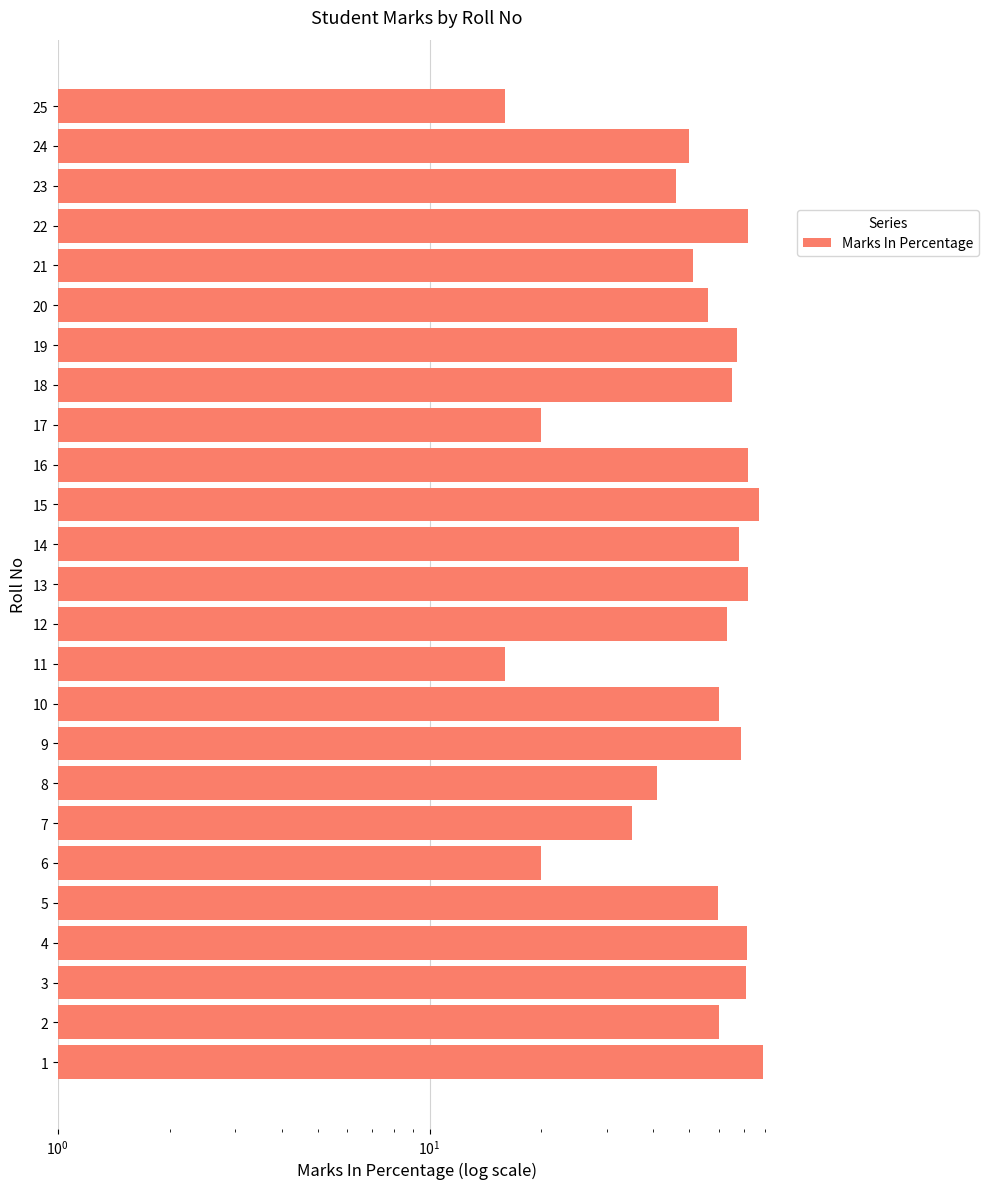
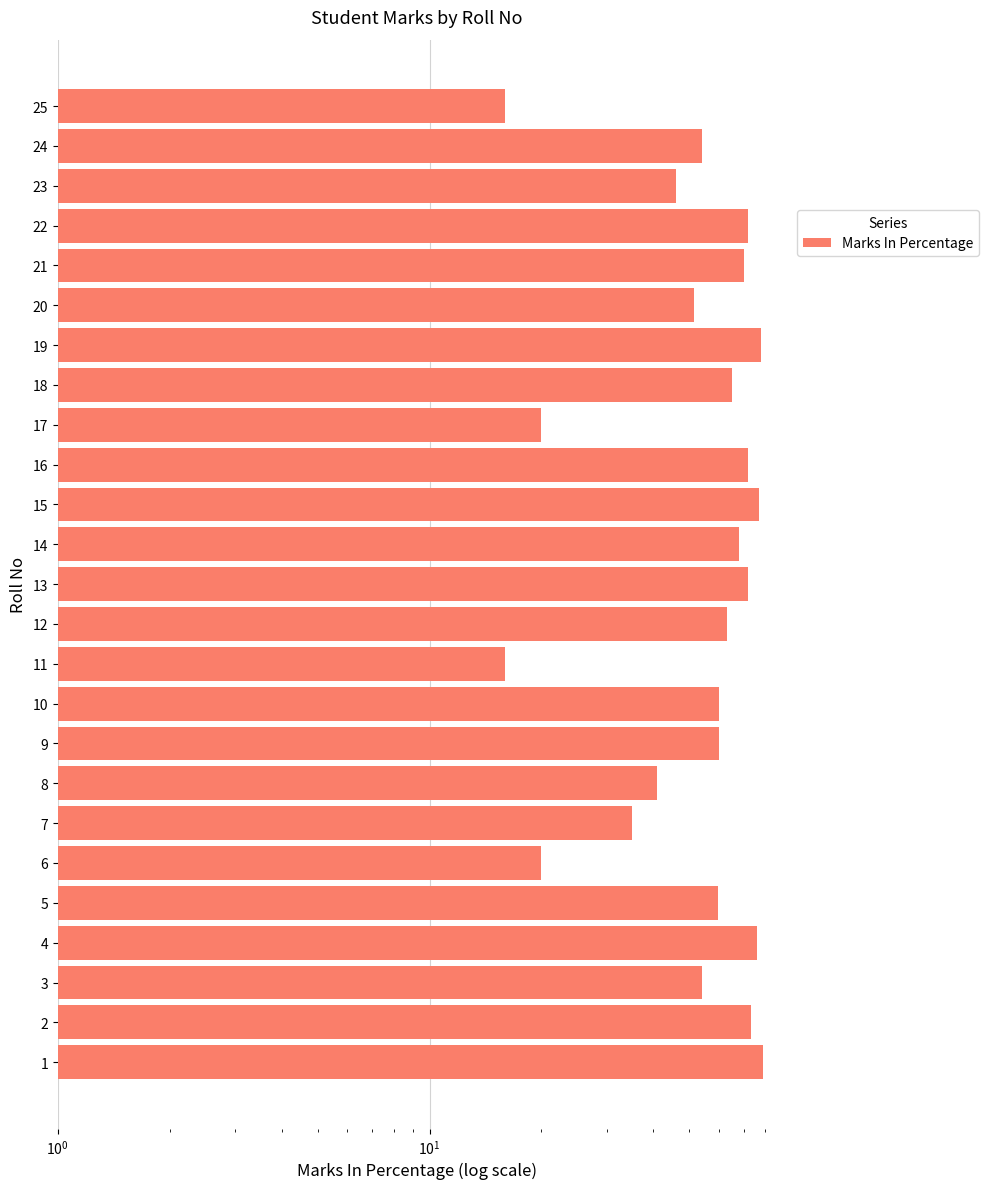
  {
    "25": 16,
-   "24": 50,
+   "24": 54,
    "23": 46,
    "22": 72,
-   "21": 51,
-   "20": 56,
-   "19": 67,
+   "21": 70,
+   "20": 52,
+   "19": 78,
    "18": 65,
    "17": 20,
    "16": 72,
    "15": 77,
    "14": 68,
    "13": 72,
    "12": 63,
    "11": 16,
    "10": 60,
-   "9": 69,
+   "9": 60,
    "8": 41,
    "7": 35,
    "6": 20,
    "5": 60,
-   "4": 72,
-   "3": 71,
-   "2": 60,
+   "4": 76,
+   "3": 54,
+   "2": 73,
    "1": 79
  }
